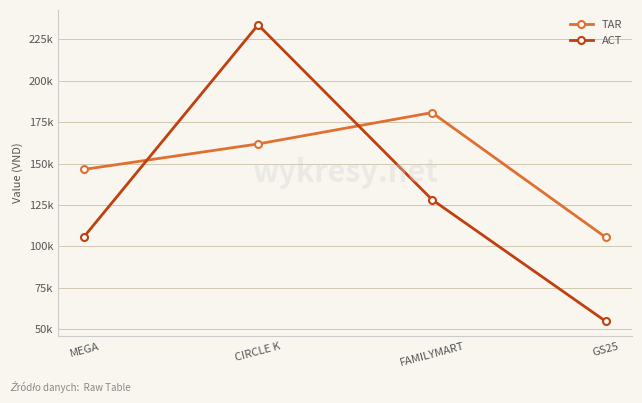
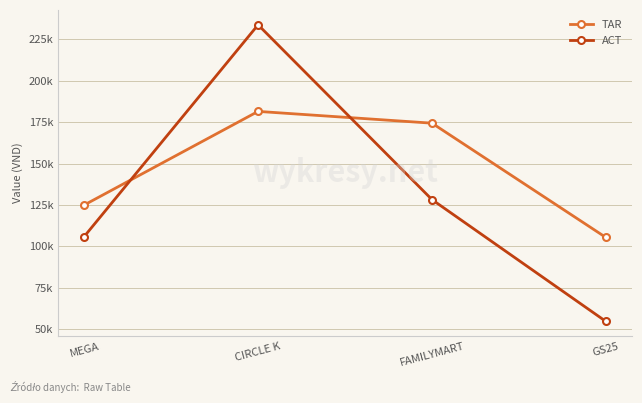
  {
    "TAR": {
-     "MEGA": 147000,
-     "CIRCLE K": 162000,
-     "FAMILYMART": 181000,
+     "MEGA": 125000,
+     "CIRCLE K": 182000,
+     "FAMILYMART": 174000,
      "GS25": 105000
    },
    "ACT": {
      "MEGA": 106000,
      "CIRCLE K": 234000,
      "FAMILYMART": 128000,
      "GS25": 55000
    }
  }
